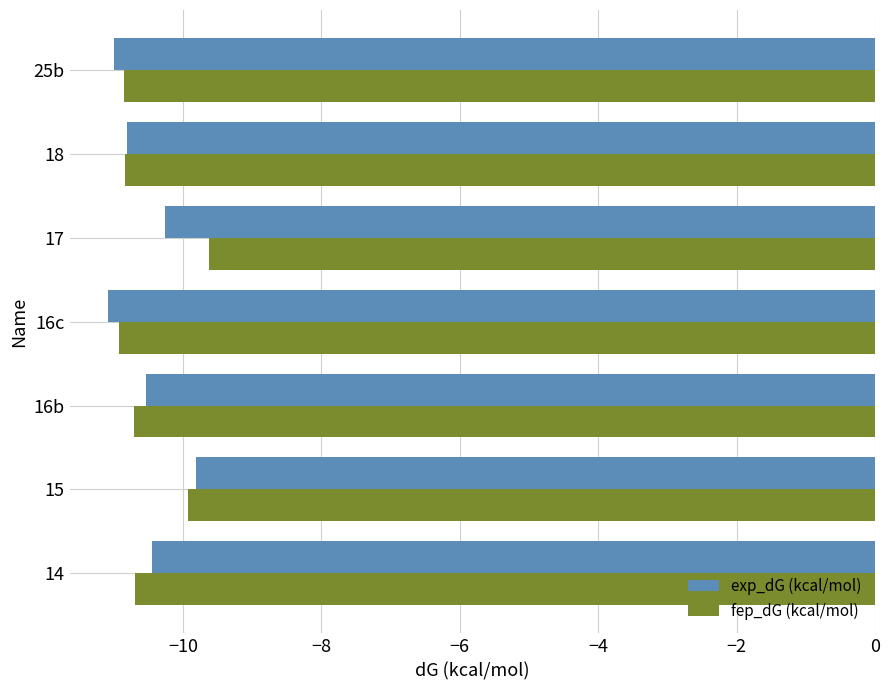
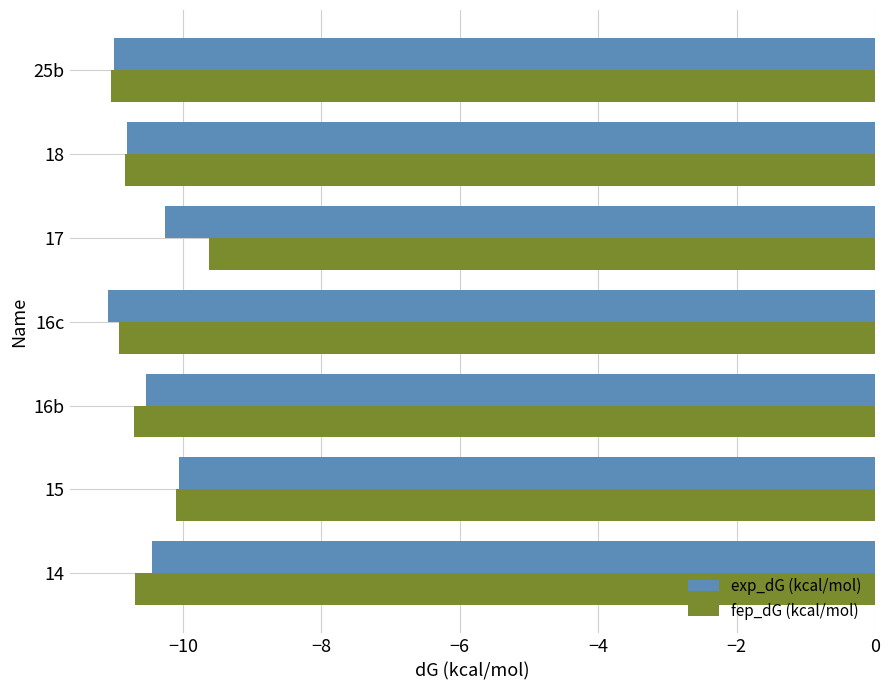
  {
    "exp_dG (kcal/mol)": {
      "25b": -11.0,
      "18": -10.8,
      "17": -10.3,
      "16c": -11.1,
      "16b": -10.5,
-     "15": -9.8,
+     "15": -10.1,
      "14": -10.4
    },
    "fep_dG (kcal/mol)": {
-     "25b": -10.8,
+     "25b": -11.0,
      "18": -10.8,
      "17": -9.6,
      "16c": -10.9,
      "16b": -10.7,
-     "15": -9.9,
+     "15": -10.1,
      "14": -10.7
    }
  }
